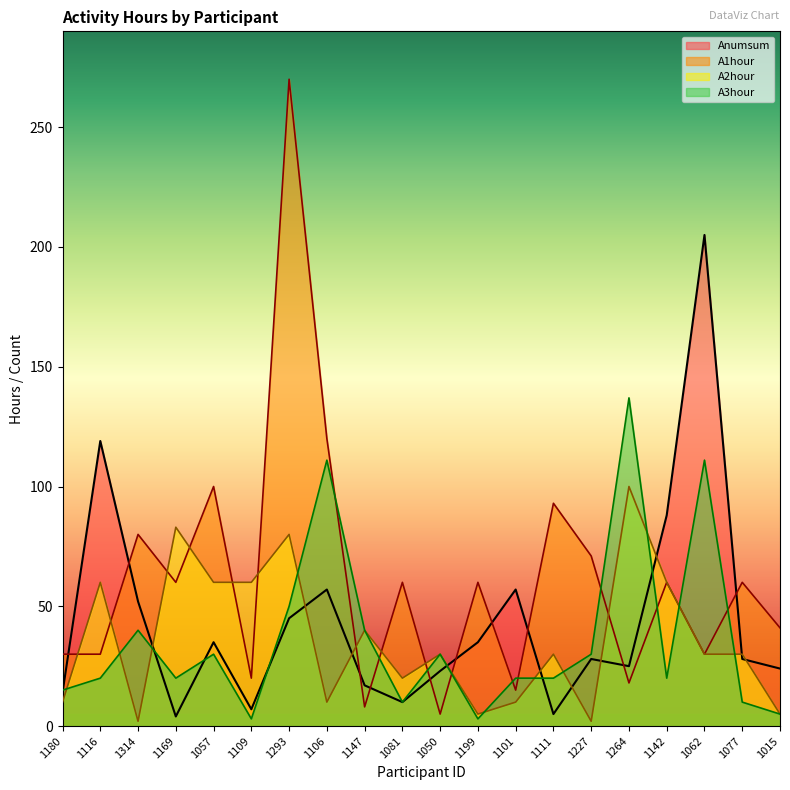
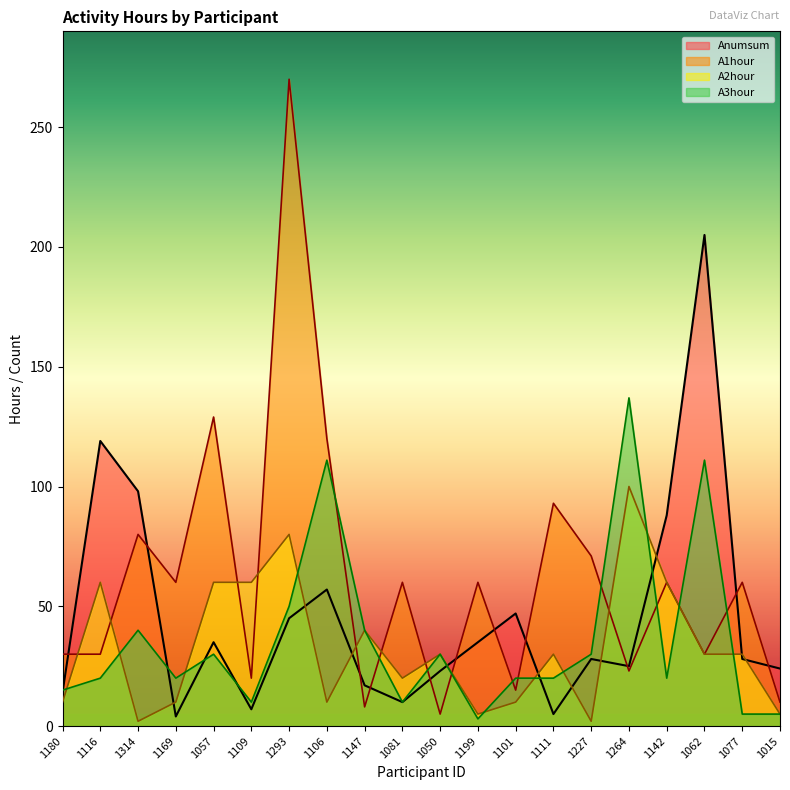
  {
    "Anumsum": {
      "1116": 119,
-     "1314": 52,
+     "1314": 98,
      "1169": 4,
      "1057": 35,
      "1109": 7,
      "1293": 45,
      "1106": 57,
      "1147": 17,
      "1050": 23,
      "1199": 35,
-     "1101": 57,
+     "1101": 47,
      "1111": 5,
      "1227": 28,
      "1264": 25,
      "1142": 88,
      "1062": 205,
      "1077": 28,
      "1015": 24
    },
    "A1hour": {
      "1180": 30,
      "1116": 30,
      "1314": 80,
      "1169": 60,
-     "1057": 100,
+     "1057": 129,
      "1109": 20,
      "1293": 270,
      "1106": 120,
      "1147": 8,
      "1081": 60,
      "1050": 5,
      "1199": 60,
      "1101": 15,
      "1111": 93,
      "1227": 71,
-     "1264": 18,
+     "1264": 23,
      "1077": 60,
-     "1015": 41
+     "1015": 10
    },
    "A2hour": {
      "1180": 10,
      "1116": 60,
      "1314": 2,
-     "1169": 83,
+     "1169": 10,
      "1057": 60,
      "1109": 60,
      "1293": 80,
      "1106": 10,
      "1081": 20,
      "1199": 5,
      "1101": 10,
      "1111": 30,
      "1227": 2,
      "1264": 100,
      "1077": 30
    },
    "A3hour": {
      "1116": 20,
      "1314": 40,
      "1169": 20,
      "1057": 30,
-     "1109": 3,
+     "1109": 10,
      "1293": 50,
      "1106": 111,
      "1199": 3,
      "1101": 20,
      "1111": 20,
      "1227": 30,
      "1264": 137,
      "1142": 20,
      "1062": 111,
-     "1077": 10
+     "1077": 5
    }
  }
